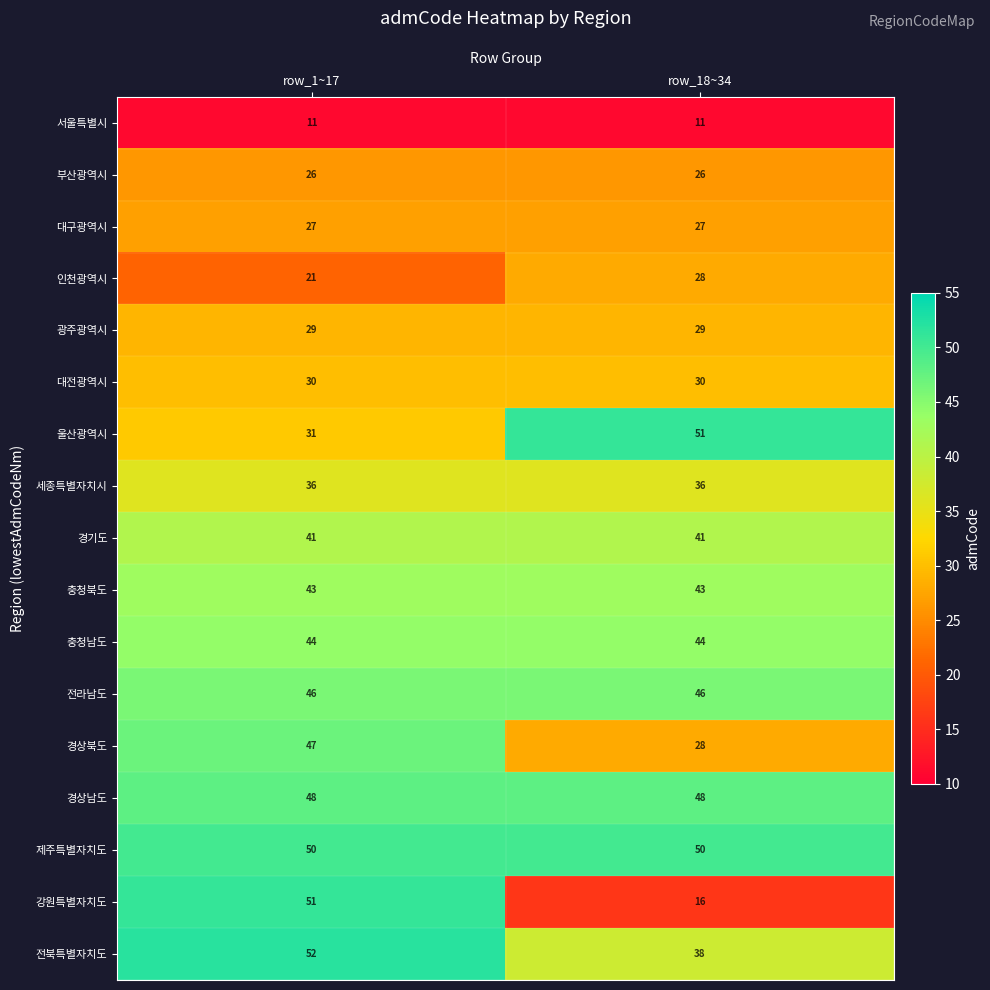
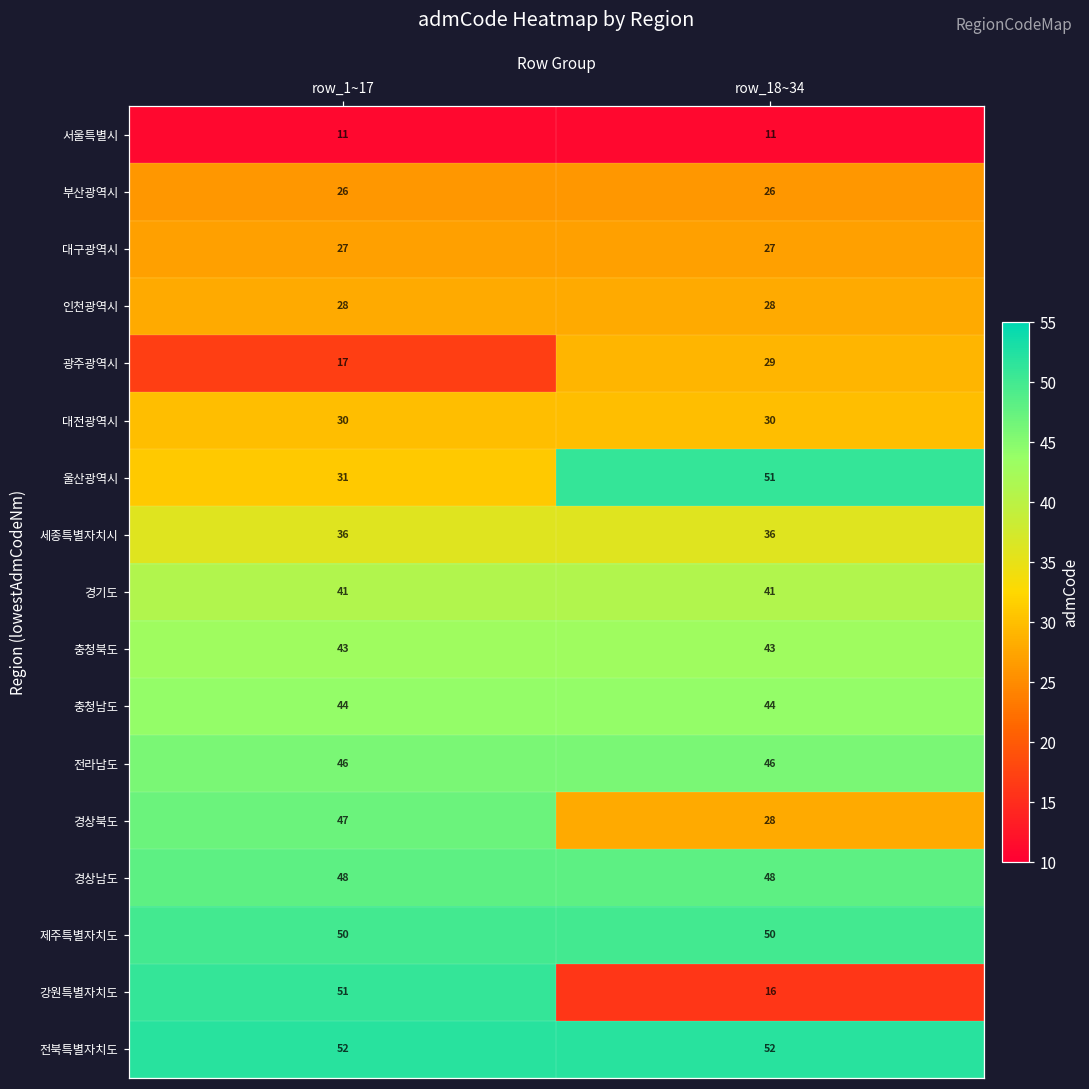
  {
    "서울특별시": {
      "row_1~17": 11,
      "row_18~34": 11
    },
    "부산광역시": {
      "row_1~17": 26,
      "row_18~34": 26
    },
    "대구광역시": {
      "row_1~17": 27,
      "row_18~34": 27
    },
    "인천광역시": {
-     "row_1~17": 21,
+     "row_1~17": 28,
      "row_18~34": 28
    },
    "광주광역시": {
-     "row_1~17": 29,
+     "row_1~17": 17,
      "row_18~34": 29
    },
    "대전광역시": {
      "row_1~17": 30,
      "row_18~34": 30
    },
    "울산광역시": {
      "row_1~17": 31,
      "row_18~34": 51
    },
    "세종특별자치시": {
      "row_1~17": 36,
      "row_18~34": 36
    },
    "경기도": {
      "row_1~17": 41,
      "row_18~34": 41
    },
    "충청북도": {
      "row_1~17": 43,
      "row_18~34": 43
    },
    "충청남도": {
      "row_1~17": 44,
      "row_18~34": 44
    },
    "전라남도": {
      "row_1~17": 46,
      "row_18~34": 46
    },
    "경상북도": {
      "row_1~17": 47,
      "row_18~34": 28
    },
    "경상남도": {
      "row_1~17": 48,
      "row_18~34": 48
    },
    "제주특별자치도": {
      "row_1~17": 50,
      "row_18~34": 50
    },
    "강원특별자치도": {
      "row_1~17": 51,
      "row_18~34": 16
    },
    "전북특별자치도": {
      "row_1~17": 52,
-     "row_18~34": 38
+     "row_18~34": 52
    }
  }
